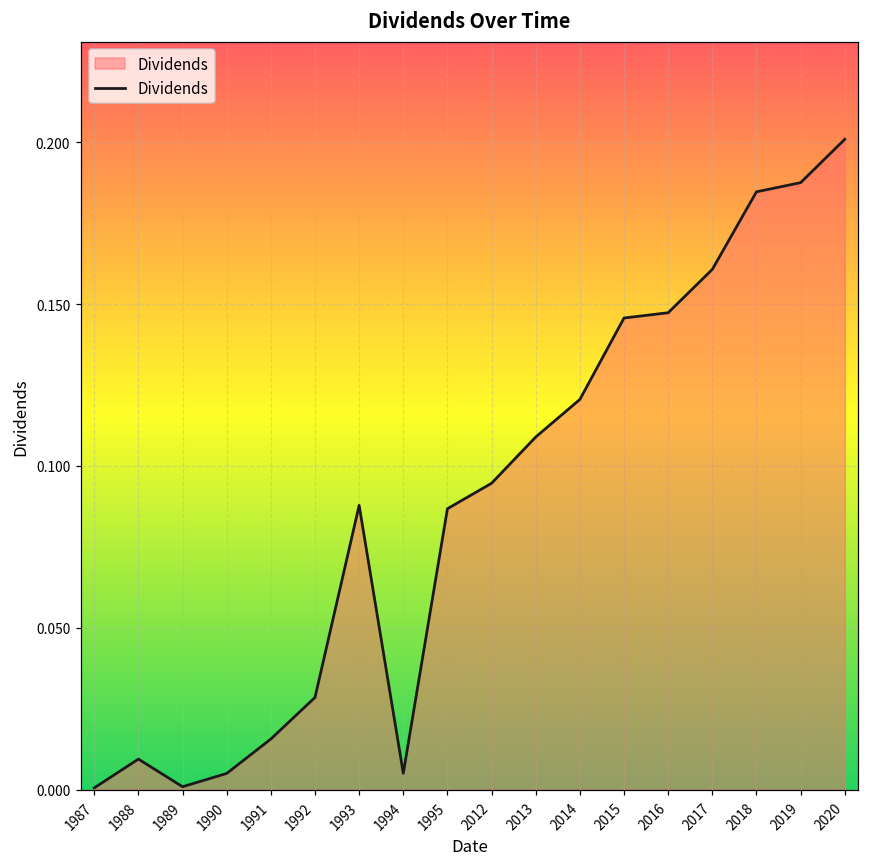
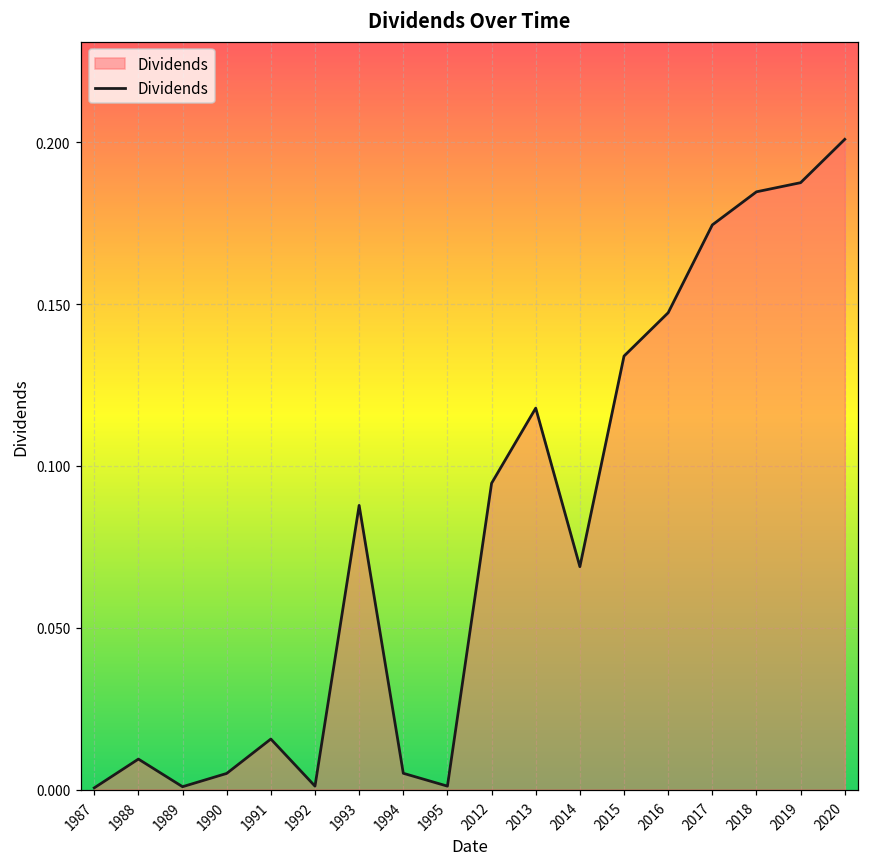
  {
    "1987": 0.001,
    "1988": 0.009,
    "1989": 0.001,
    "1990": 0.005,
    "1991": 0.016,
-   "1992": 0.028,
+   "1992": 0.001,
    "1993": 0.088,
    "1994": 0.005,
-   "1995": 0.087,
+   "1995": 0.001,
    "2012": 0.095,
-   "2013": 0.109,
-   "2014": 0.121,
-   "2015": 0.146,
+   "2013": 0.118,
+   "2014": 0.069,
+   "2015": 0.134,
    "2016": 0.147,
-   "2017": 0.161,
+   "2017": 0.174,
    "2018": 0.185,
    "2019": 0.188,
    "2020": 0.201
  }
